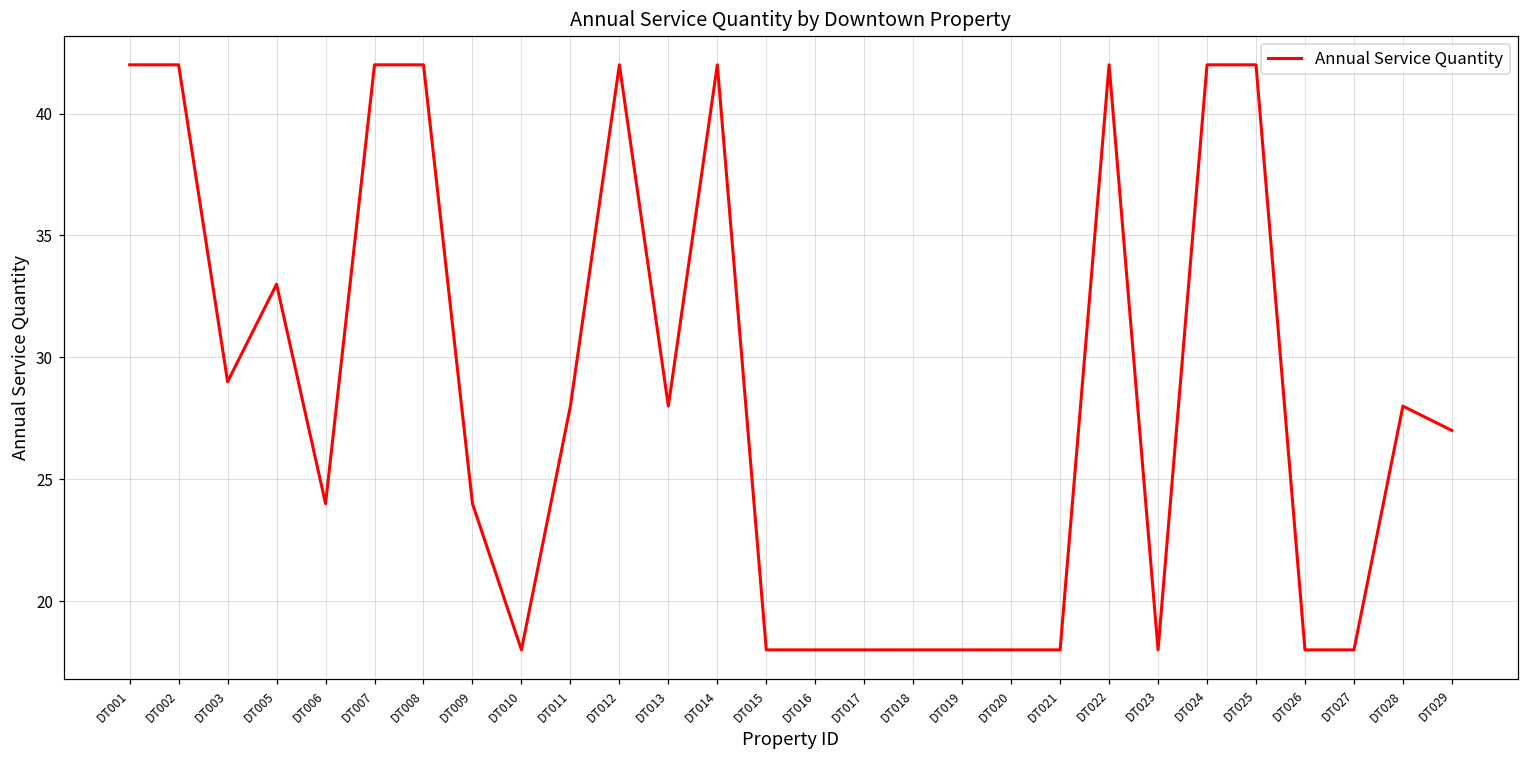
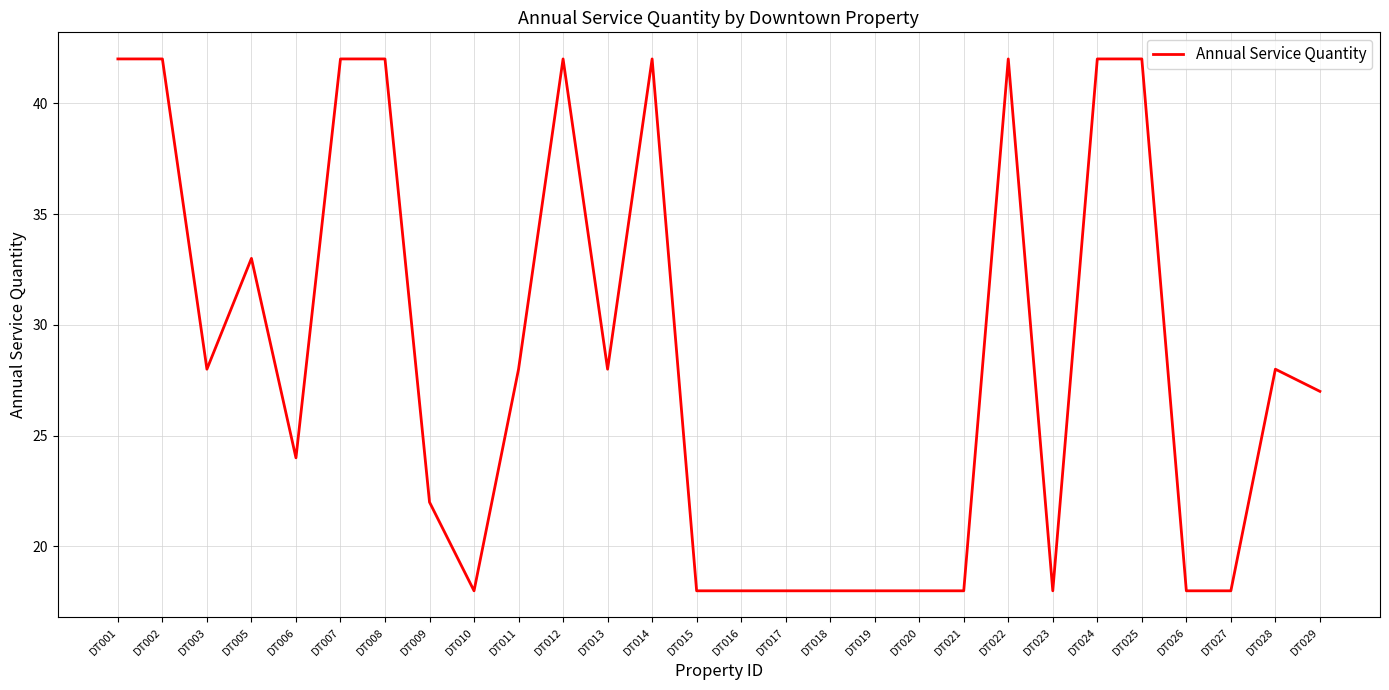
  {
    "DT001": 42,
    "DT002": 42,
-   "DT003": 29,
+   "DT003": 28,
    "DT005": 33,
    "DT006": 24,
    "DT007": 42,
    "DT008": 42,
-   "DT009": 24,
+   "DT009": 22,
    "DT010": 18,
    "DT011": 28,
    "DT012": 42,
    "DT013": 28,
    "DT014": 42,
    "DT015": 18,
    "DT016": 18,
    "DT017": 18,
    "DT018": 18,
    "DT019": 18,
    "DT020": 18,
    "DT021": 18,
    "DT022": 42,
    "DT023": 18,
    "DT024": 42,
    "DT025": 42,
    "DT026": 18,
    "DT027": 18,
    "DT028": 28,
    "DT029": 27
  }
